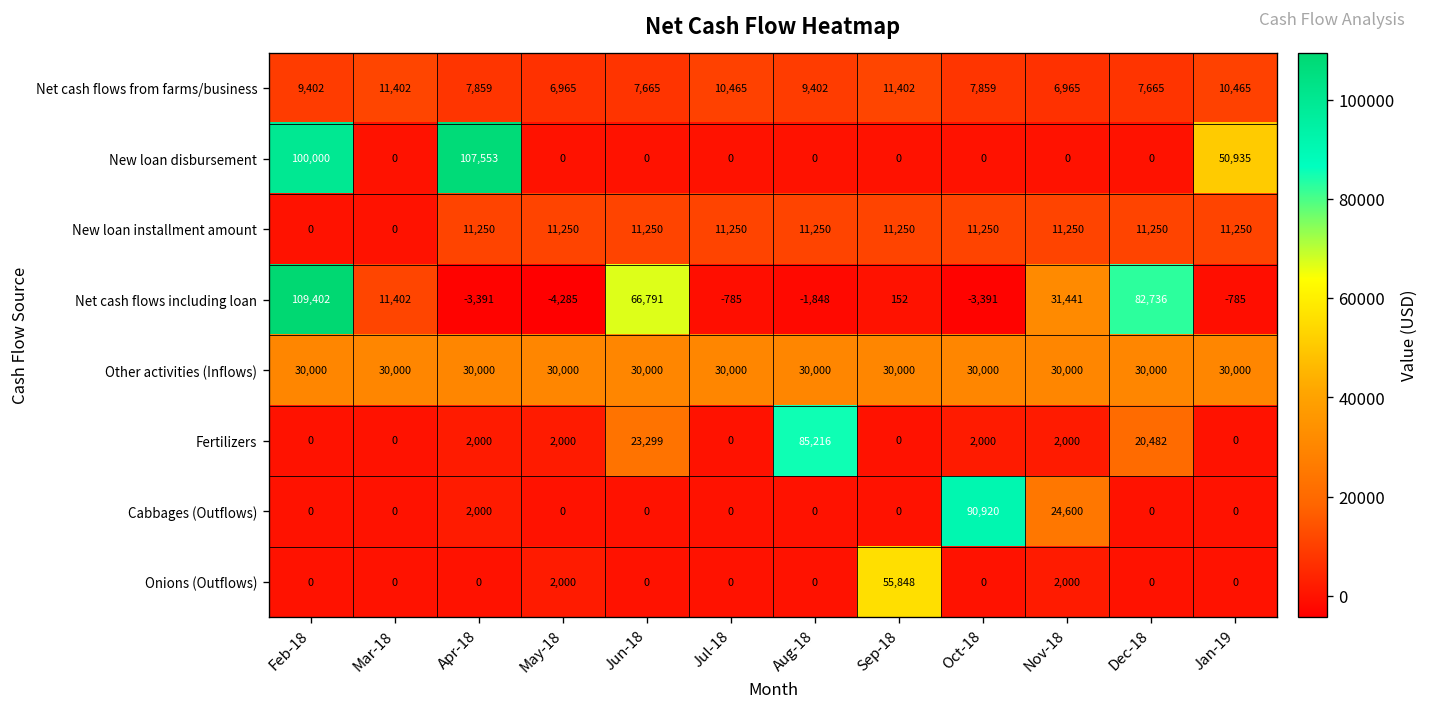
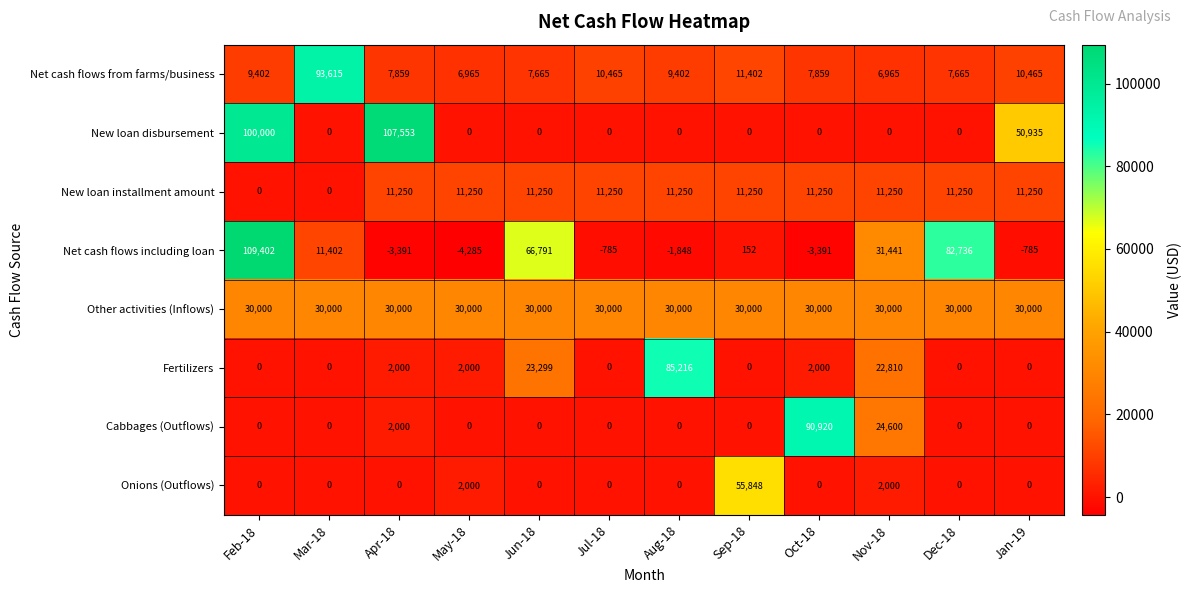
  {
    "Net cash flows from farms/business": {
      "Feb-18": "9,402",
-     "Mar-18": "11,402",
+     "Mar-18": "93,615",
      "Apr-18": "7,859",
      "May-18": "6,965",
      "Jun-18": "7,665",
      "Jul-18": "10,465",
      "Aug-18": "9,402",
      "Sep-18": "11,402",
      "Oct-18": "7,859",
      "Nov-18": "6,965",
      "Dec-18": "7,665",
      "Jan-19": "10,465"
    },
    "New loan disbursement": {
      "Feb-18": "100,000",
      "Mar-18": "0",
      "Apr-18": "107,553",
      "May-18": "0",
      "Jun-18": "0",
      "Jul-18": "0",
      "Aug-18": "0",
      "Sep-18": "0",
      "Oct-18": "0",
      "Nov-18": "0",
      "Dec-18": "0",
      "Jan-19": "50,935"
    },
    "New loan installment amount": {
      "Feb-18": "0",
      "Mar-18": "0",
      "Apr-18": "11,250",
      "May-18": "11,250",
      "Jun-18": "11,250",
      "Jul-18": "11,250",
      "Aug-18": "11,250",
      "Sep-18": "11,250",
      "Oct-18": "11,250",
      "Nov-18": "11,250",
      "Dec-18": "11,250",
      "Jan-19": "11,250"
    },
    "Net cash flows including loan": {
      "Feb-18": "109,402",
      "Mar-18": "11,402",
      "Apr-18": "-3,391",
      "May-18": "-4,285",
      "Jun-18": "66,791",
      "Jul-18": "-785",
      "Aug-18": "-1,848",
      "Sep-18": "152",
      "Oct-18": "-3,391",
      "Nov-18": "31,441",
      "Dec-18": "82,736",
      "Jan-19": "-785"
    },
    "Other activities (Inflows)": {
      "Feb-18": "30,000",
      "Mar-18": "30,000",
      "Apr-18": "30,000",
      "May-18": "30,000",
      "Jun-18": "30,000",
      "Jul-18": "30,000",
      "Aug-18": "30,000",
      "Sep-18": "30,000",
      "Oct-18": "30,000",
      "Nov-18": "30,000",
      "Dec-18": "30,000",
      "Jan-19": "30,000"
    },
    "Fertilizers": {
      "Feb-18": "0",
      "Mar-18": "0",
      "Apr-18": "2,000",
      "May-18": "2,000",
      "Jun-18": "23,299",
      "Jul-18": "0",
      "Aug-18": "85,216",
      "Sep-18": "0",
      "Oct-18": "2,000",
-     "Nov-18": "2,000",
-     "Dec-18": "20,482",
+     "Nov-18": "22,810",
+     "Dec-18": "0",
      "Jan-19": "0"
    },
    "Cabbages (Outflows)": {
      "Feb-18": "0",
      "Mar-18": "0",
      "Apr-18": "2,000",
      "May-18": "0",
      "Jun-18": "0",
      "Jul-18": "0",
      "Aug-18": "0",
      "Sep-18": "0",
      "Oct-18": "90,920",
      "Nov-18": "24,600",
      "Dec-18": "0",
      "Jan-19": "0"
    },
    "Onions (Outflows)": {
      "Feb-18": "0",
      "Mar-18": "0",
      "Apr-18": "0",
      "May-18": "2,000",
      "Jun-18": "0",
      "Jul-18": "0",
      "Aug-18": "0",
      "Sep-18": "55,848",
      "Oct-18": "0",
      "Nov-18": "2,000",
      "Dec-18": "0",
      "Jan-19": "0"
    }
  }
